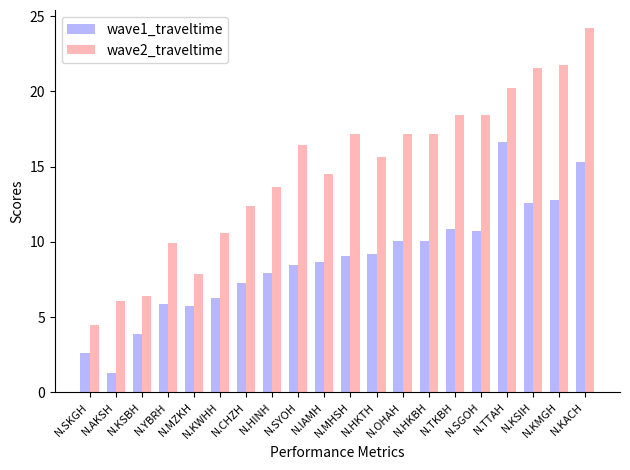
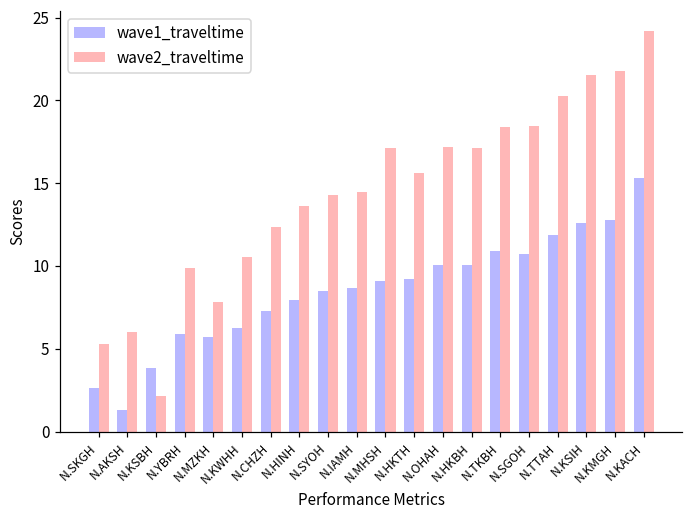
  {
    "wave1_traveltime": {
      "N.SKGH": 2.6,
      "N.AKSH": 1.3,
      "N.KSBH": 3.9,
      "N.YBRH": 5.9,
      "N.MZKH": 5.7,
      "N.KWHH": 6.3,
      "N.CHZH": 7.3,
      "N.HINH": 7.9,
      "N.SYOH": 8.5,
      "N.IAMH": 8.7,
      "N.MHSH": 9.1,
      "N.HKTH": 9.2,
      "N.OHAH": 10.1,
      "N.HKBH": 10.0,
      "N.TKBH": 10.9,
      "N.SGOH": 10.7,
-     "N.TTAH": 16.6,
+     "N.TTAH": 11.9,
      "N.KSIH": 12.6,
      "N.KMGH": 12.8,
      "N.KACH": 15.3
    },
    "wave2_traveltime": {
-     "N.SKGH": 4.4,
+     "N.SKGH": 5.3,
      "N.AKSH": 6.0,
-     "N.KSBH": 6.4,
+     "N.KSBH": 2.2,
      "N.YBRH": 9.9,
      "N.MZKH": 7.8,
      "N.KWHH": 10.6,
      "N.CHZH": 12.4,
      "N.HINH": 13.6,
-     "N.SYOH": 16.4,
+     "N.SYOH": 14.3,
      "N.IAMH": 14.5,
      "N.MHSH": 17.1,
      "N.HKTH": 15.6,
      "N.OHAH": 17.2,
      "N.HKBH": 17.1,
      "N.TKBH": 18.4,
      "N.SGOH": 18.4,
      "N.TTAH": 20.2,
      "N.KSIH": 21.5,
      "N.KMGH": 21.8,
      "N.KACH": 24.2
    }
  }
